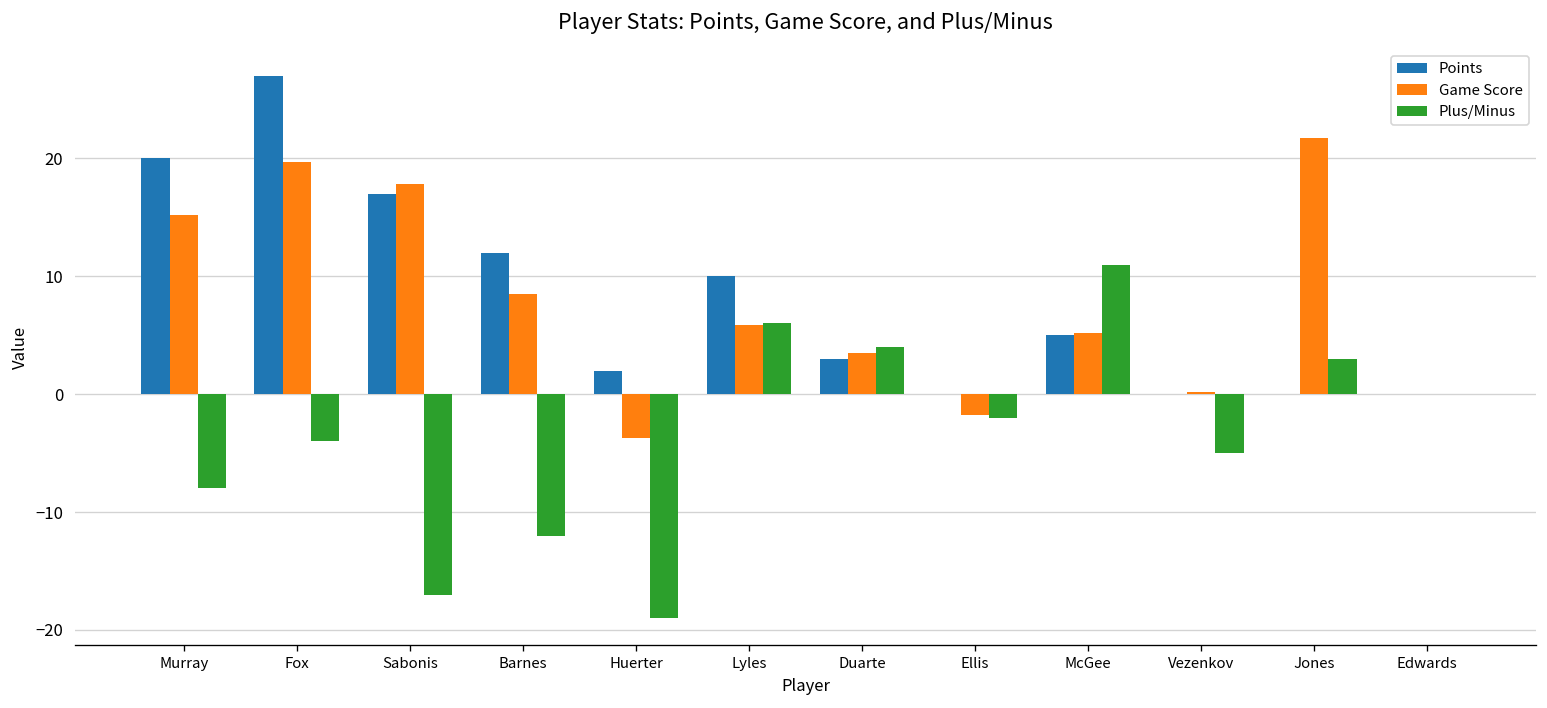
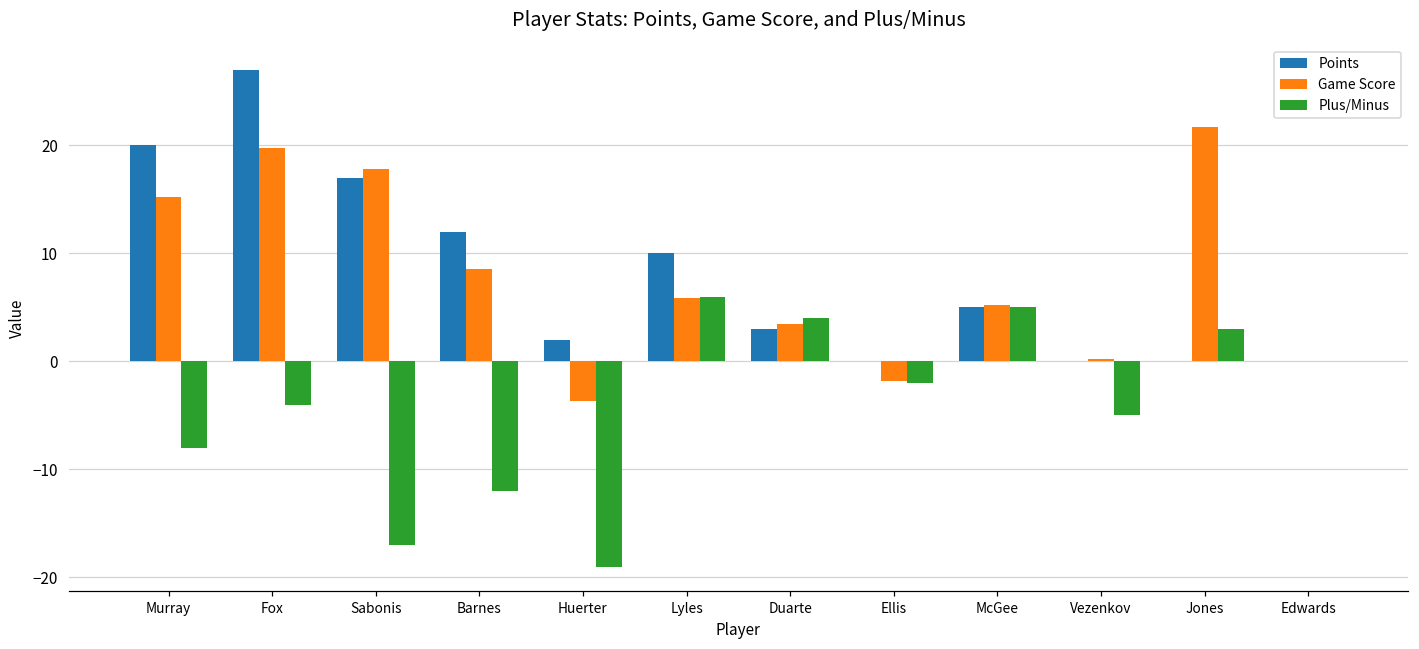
  {
    "Points": {
      "Murray": 20,
      "Fox": 27,
      "Sabonis": 17,
      "Barnes": 12,
      "Huerter": 2,
      "Lyles": 10,
      "Duarte": 3,
      "Ellis": 0,
      "McGee": 5,
      "Vezenkov": 0,
      "Jones": 0,
      "Edwards": 0
    },
    "Game Score": {
      "Murray": 15,
      "Fox": 20,
      "Sabonis": 18,
      "Barnes": 9,
      "Huerter": -4,
      "Lyles": 6,
      "Duarte": 4,
      "Ellis": -2,
      "McGee": 5,
      "Jones": 22,
      "Edwards": 0
    },
    "Plus/Minus": {
      "Murray": -8,
      "Fox": -4,
      "Sabonis": -17,
      "Barnes": -12,
      "Huerter": -19,
      "Lyles": 6,
      "Duarte": 4,
      "Ellis": -2,
-     "McGee": 11,
+     "McGee": 5,
      "Vezenkov": -5,
      "Jones": 3,
      "Edwards": 0
    }
  }
